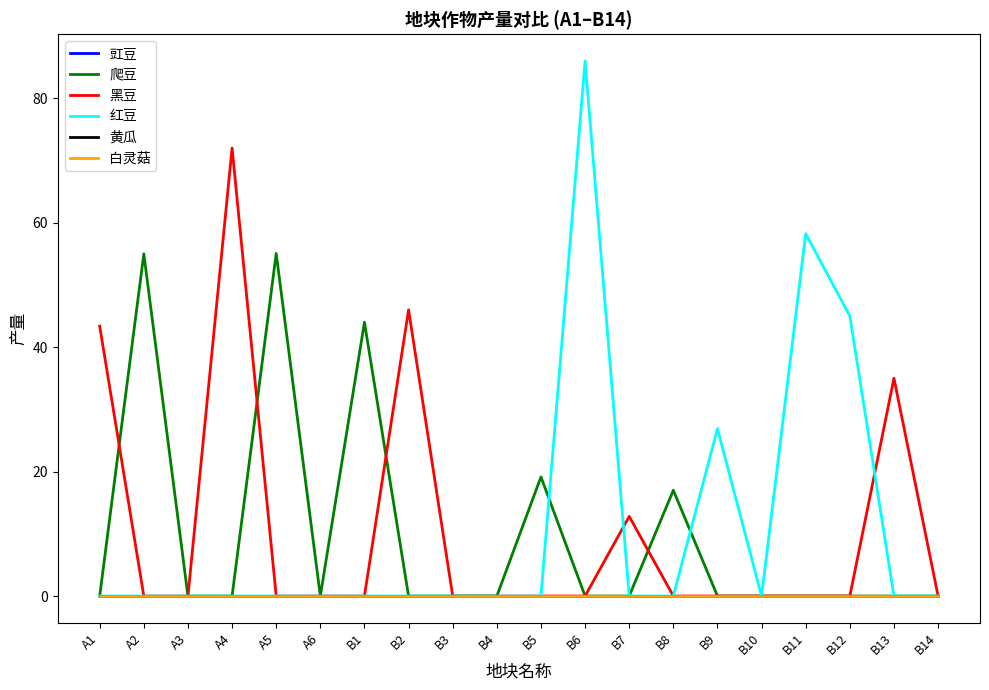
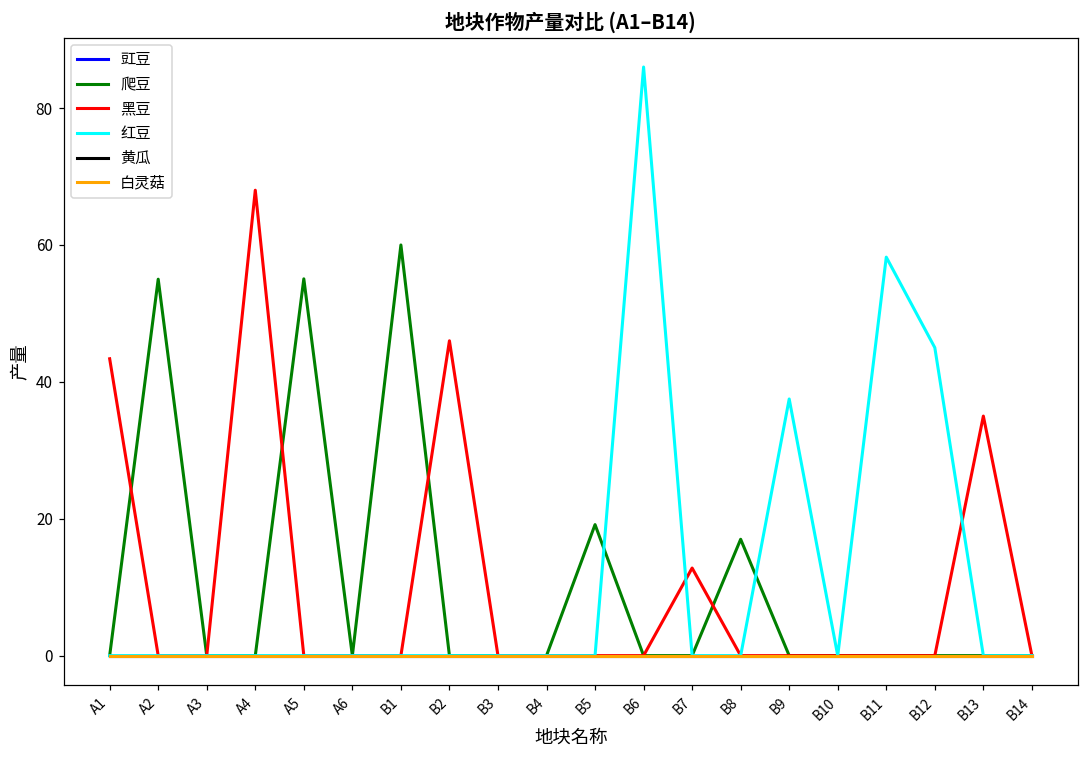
  {
    "爬豆": {
      "A2": 55,
      "A5": 55,
-     "B1": 44,
+     "B1": 60,
      "B5": 19,
      "B8": 17
    },
    "黑豆": {
      "A1": 43,
-     "A4": 72,
+     "A4": 68,
      "B2": 46,
      "B7": 13,
      "B13": 35
    },
    "红豆": {
      "B6": 86,
-     "B9": 27,
+     "B9": 38,
      "B11": 58,
      "B12": 45
    }
  }
